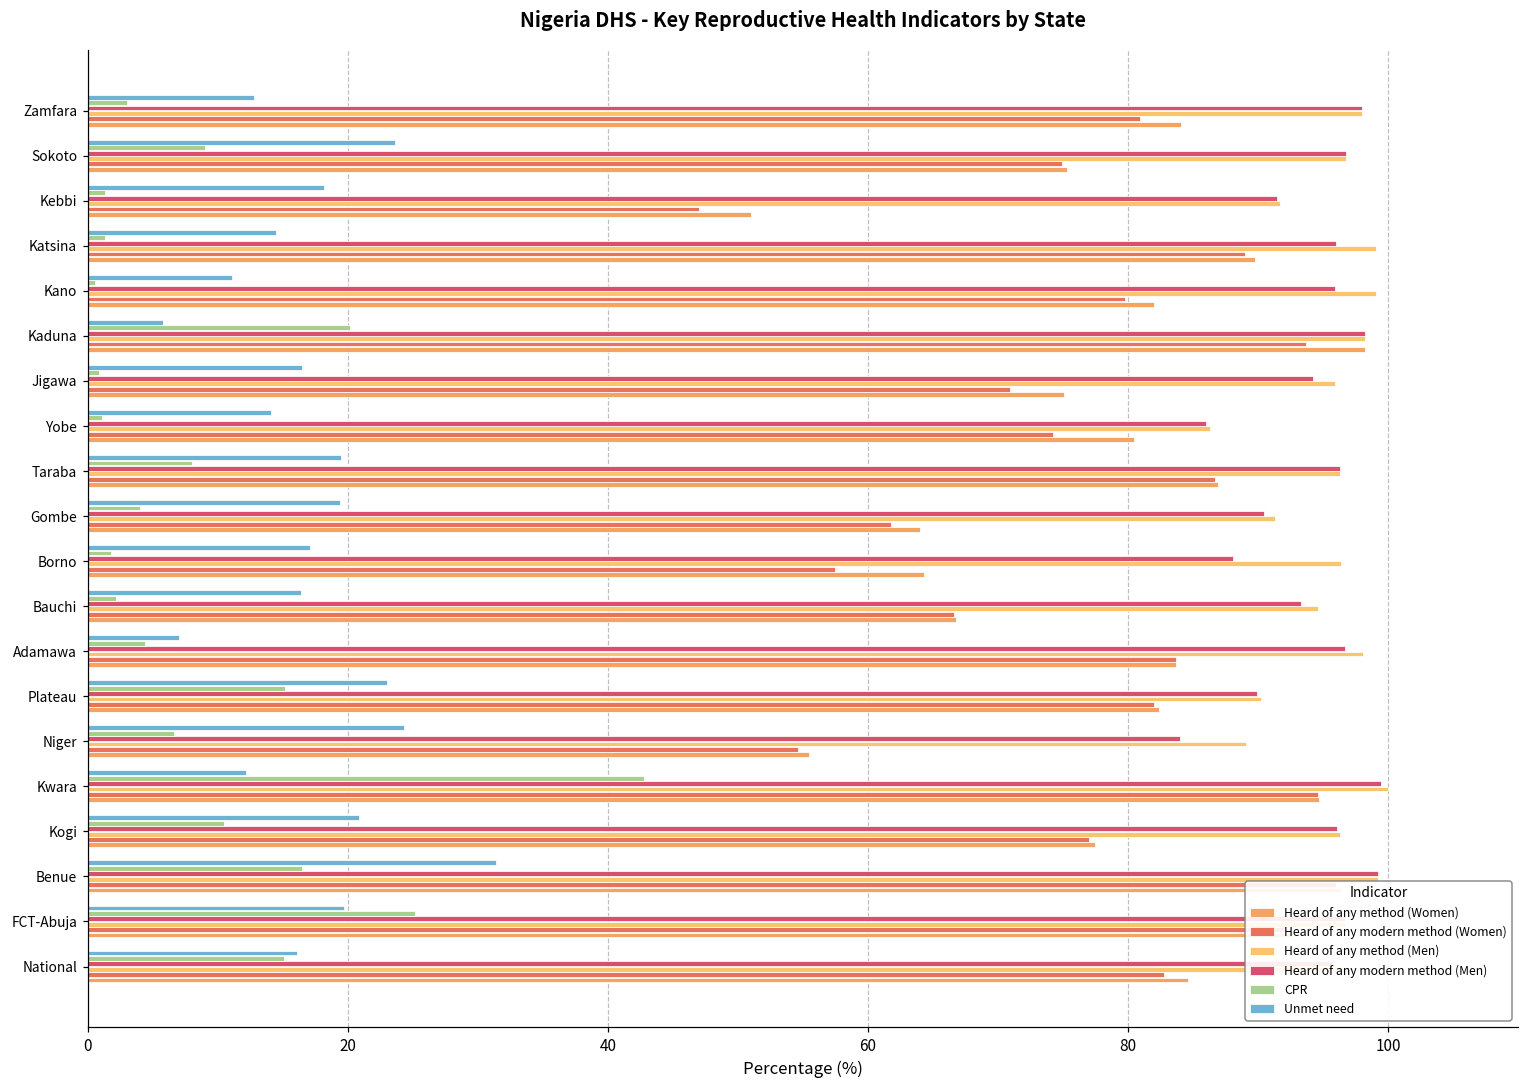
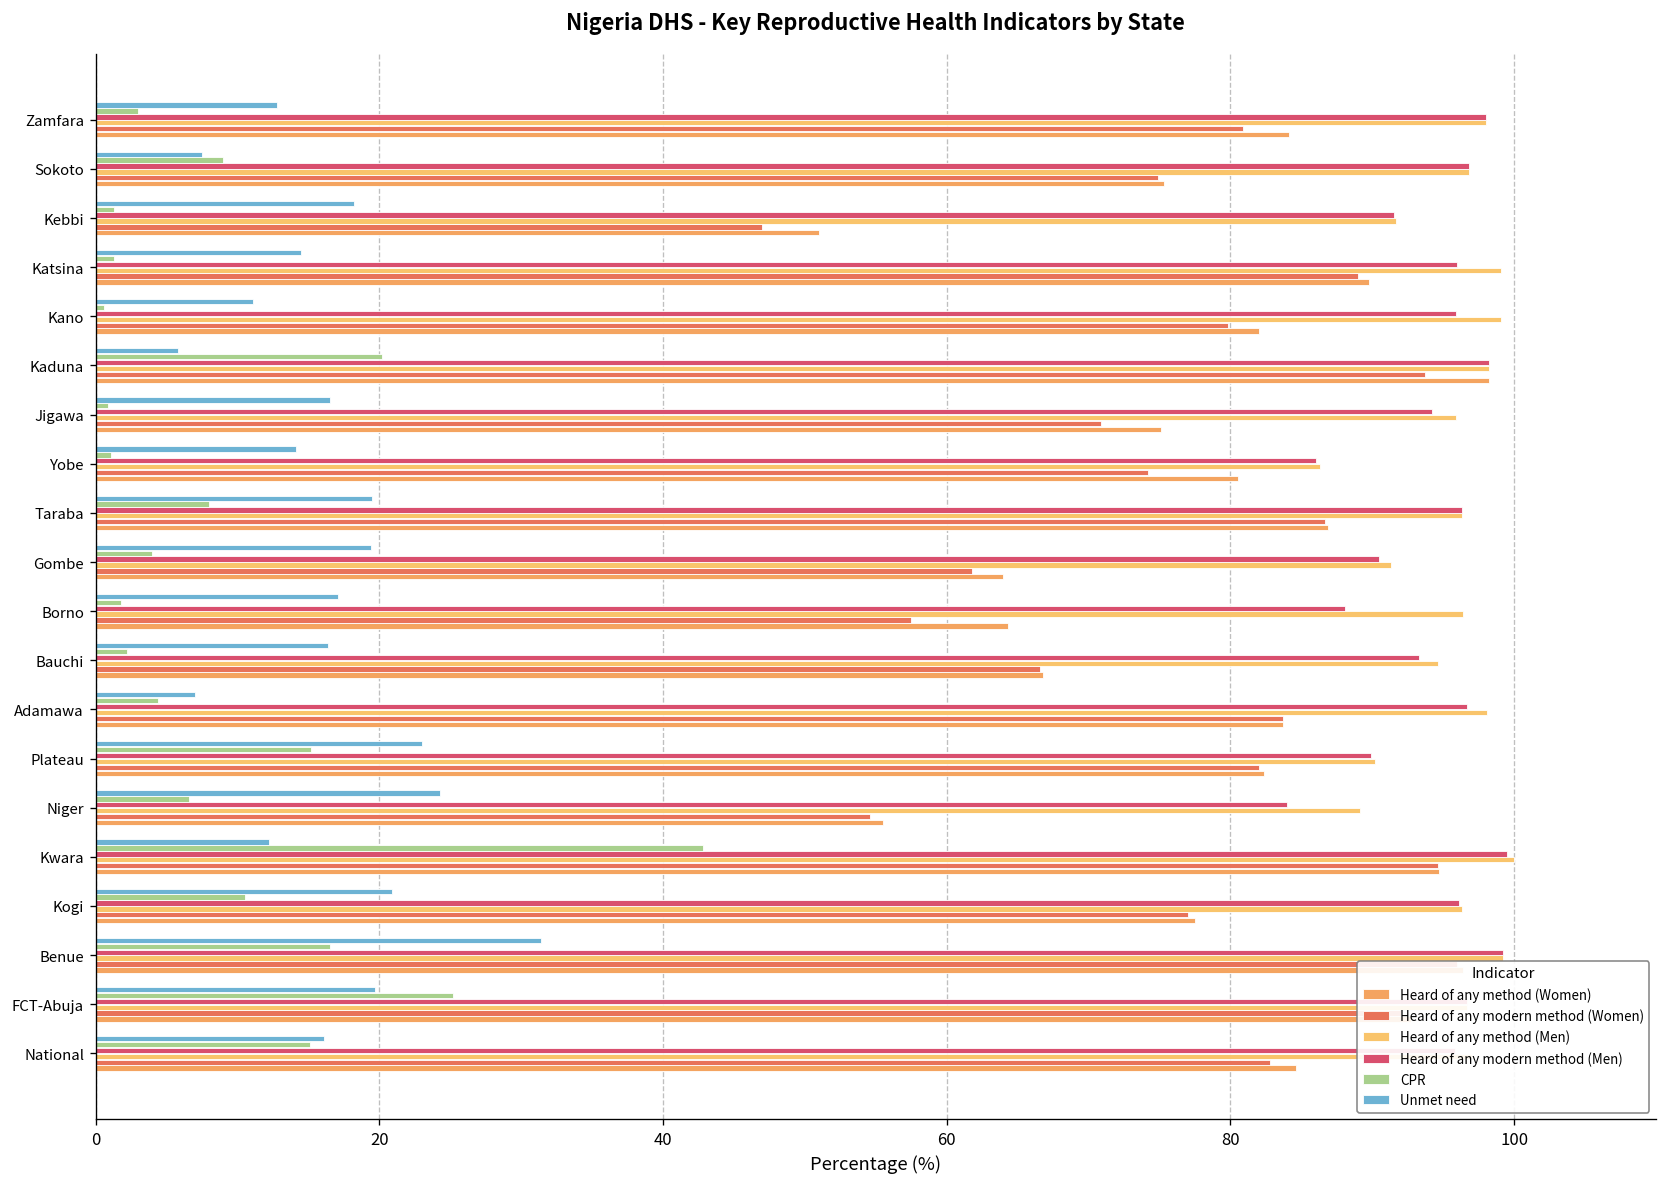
  {
    "CPR": {
      "Zamfara": 3.0,
      "Sokoto": 9.0,
      "Kebbi": 1.3,
      "Katsina": 1.3,
      "Kano": 0.6,
      "Kaduna": 20.2,
      "Jigawa": 0.9,
      "Yobe": 1.1,
      "Taraba": 8.0,
      "Gombe": 4.0,
      "Borno": 1.8,
      "Bauchi": 2.2,
      "Adamawa": 4.4,
      "Plateau": 15.2,
      "Niger": 6.6,
      "Kwara": 42.8,
      "Kogi": 10.5,
      "Benue": 16.5,
      "FCT-Abuja": 25.2,
      "National": 15.1
    },
    "Unmet need": {
      "Zamfara": 12.8,
-     "Sokoto": 23.6,
+     "Sokoto": 7.5,
      "Kebbi": 18.2,
      "Katsina": 14.5,
      "Kano": 11.1,
      "Kaduna": 5.8,
      "Jigawa": 16.5,
      "Yobe": 14.1,
      "Taraba": 19.5,
      "Gombe": 19.4,
      "Borno": 17.1,
      "Bauchi": 16.4,
      "Adamawa": 7.0,
      "Plateau": 23.0,
      "Niger": 24.3,
      "Kwara": 12.2,
      "Kogi": 20.9,
      "Benue": 31.4,
      "FCT-Abuja": 19.7,
      "National": 16.1
    }
  }
